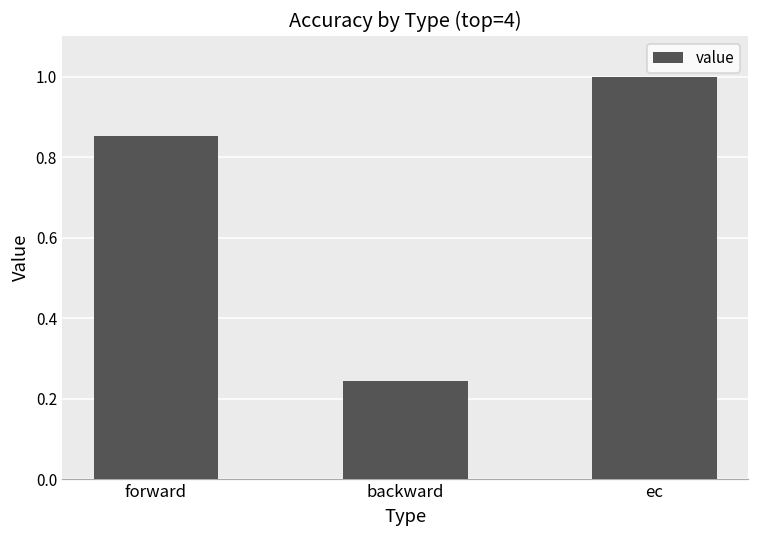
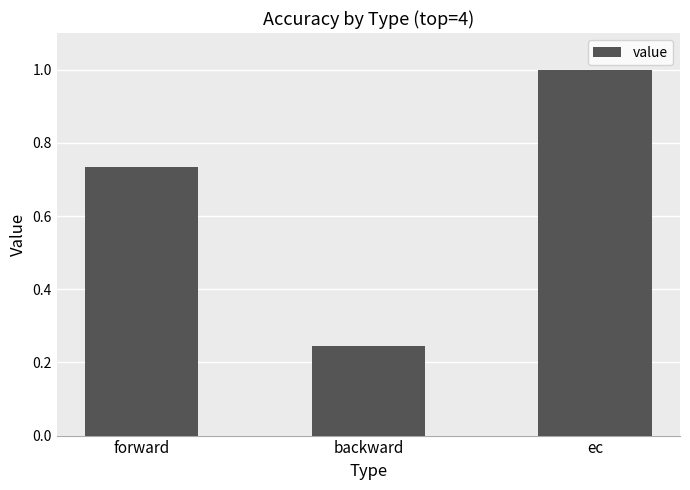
  {
-   "forward": 0.85,
+   "forward": 0.73,
    "backward": 0.24,
    "ec": 1.00
  }
